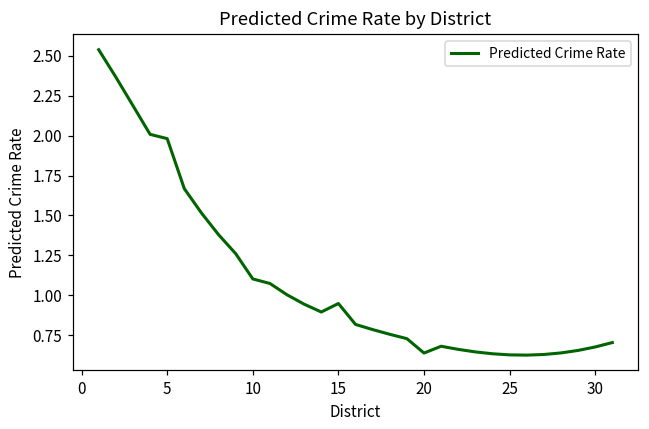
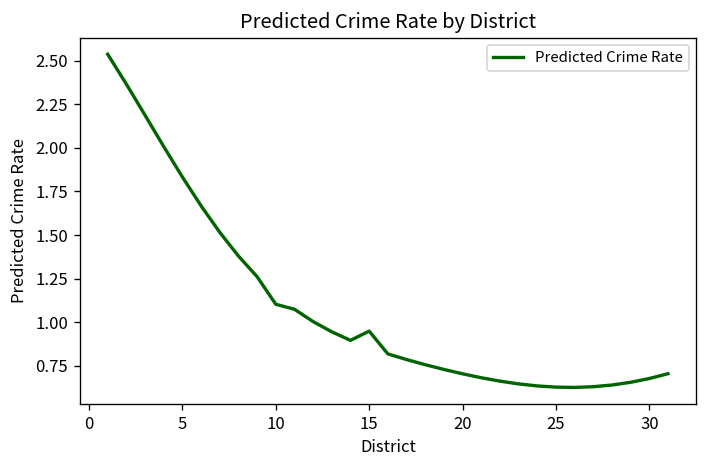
  {
-   "5": 1.98,
+   "5": 1.83,
    "10": 1.10,
    "15": 0.95,
-   "20": 0.64,
+   "20": 0.70,
    "25": 0.63,
    "30": 0.68
  }
